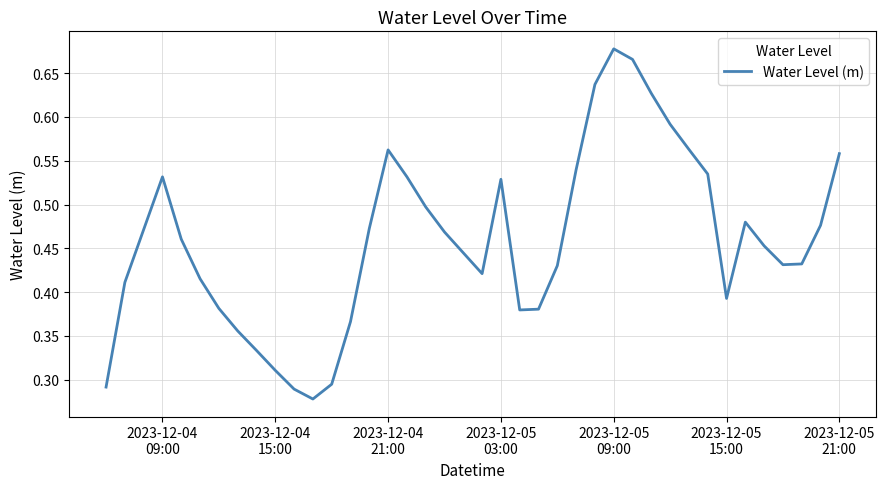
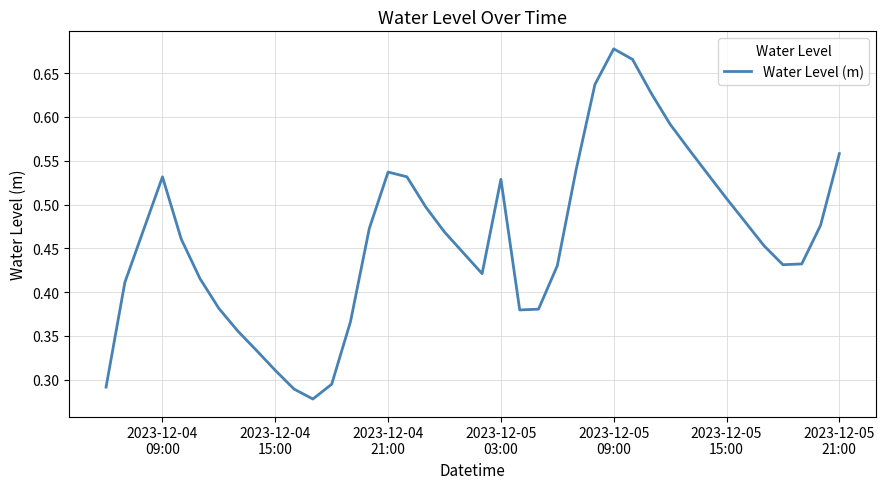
  {
    "2023-12-04 09:00": 0.53,
    "2023-12-04 15:00": 0.31,
-   "2023-12-04 21:00": 0.56,
+   "2023-12-04 21:00": 0.54,
    "2023-12-05 03:00": 0.53,
    "2023-12-05 09:00": 0.68,
-   "2023-12-05 15:00": 0.39,
+   "2023-12-05 15:00": 0.51,
    "2023-12-05 21:00": 0.56
  }
